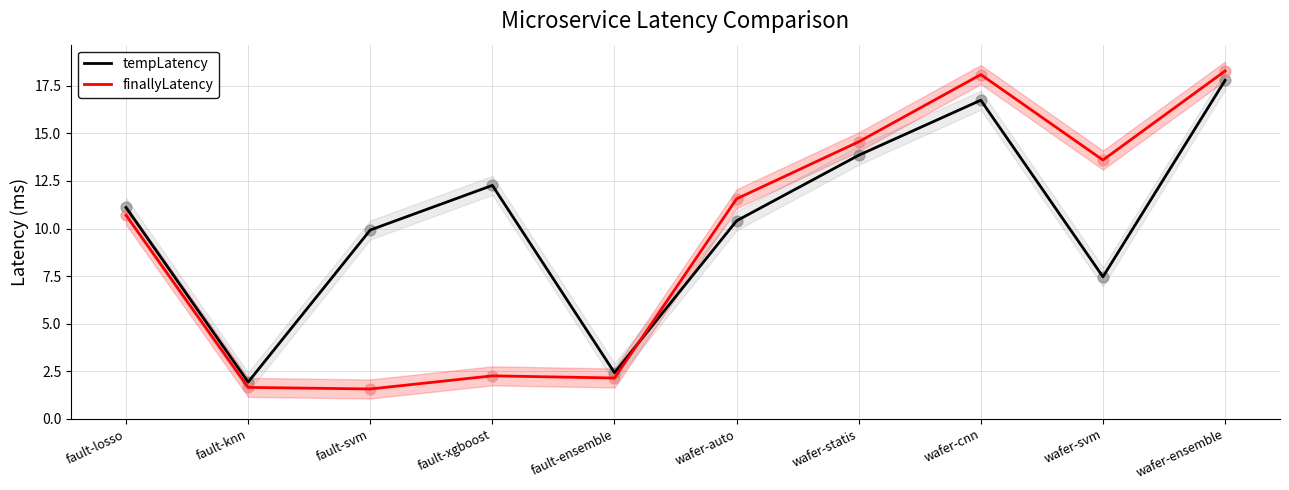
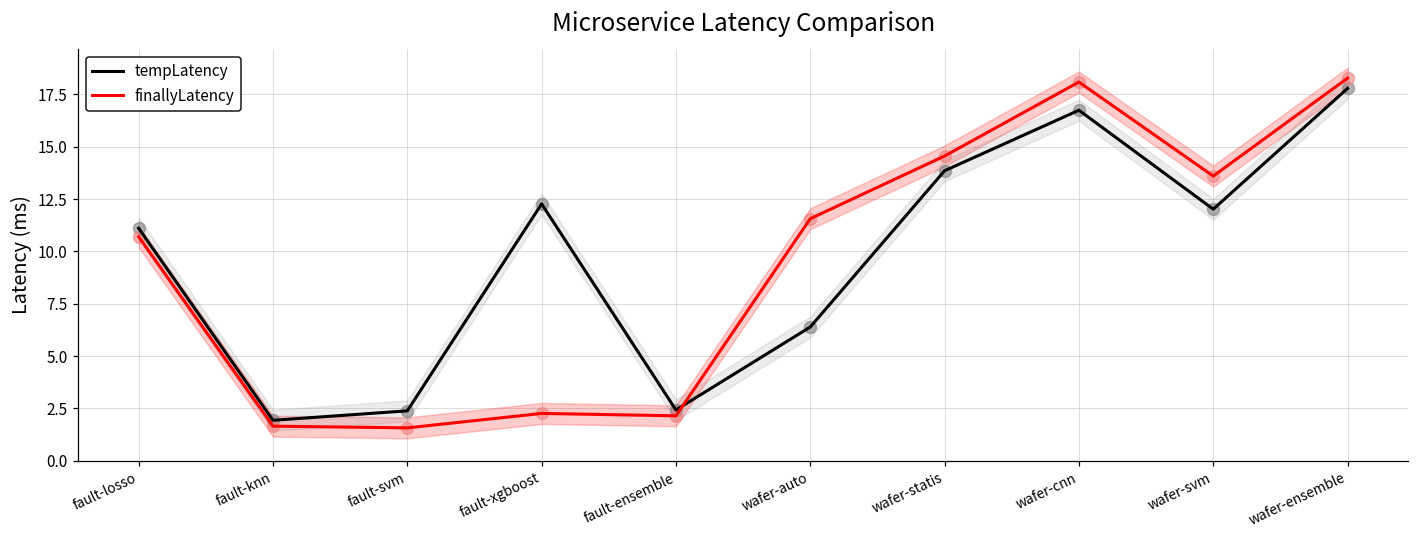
  {
    "tempLatency": {
      "fault-knn": 1.9,
-     "fault-svm": 9.9,
+     "fault-svm": 2.4,
      "fault-xgboost": 12.3,
      "fault-ensemble": 2.4,
-     "wafer-auto": 10.4,
+     "wafer-auto": 6.4,
      "wafer-statis": 13.9,
      "wafer-cnn": 16.7,
-     "wafer-svm": 7.5,
+     "wafer-svm": 12.0,
      "wafer-ensemble": 17.8
    }
  }
